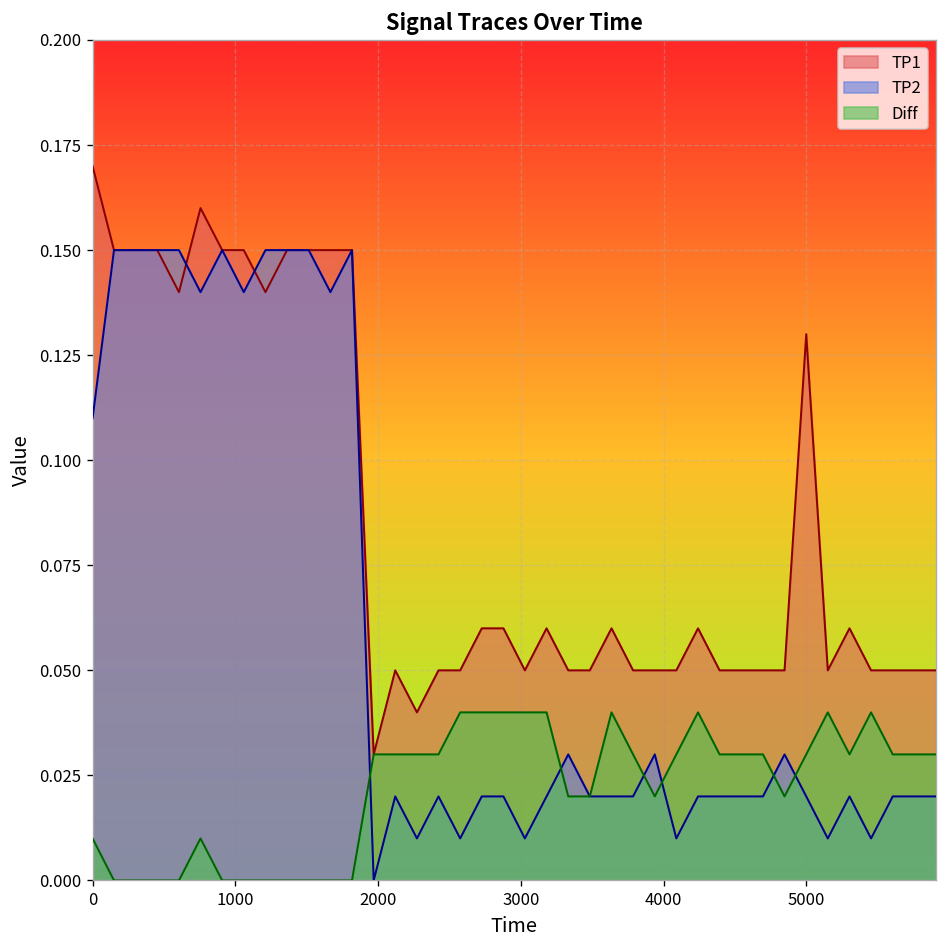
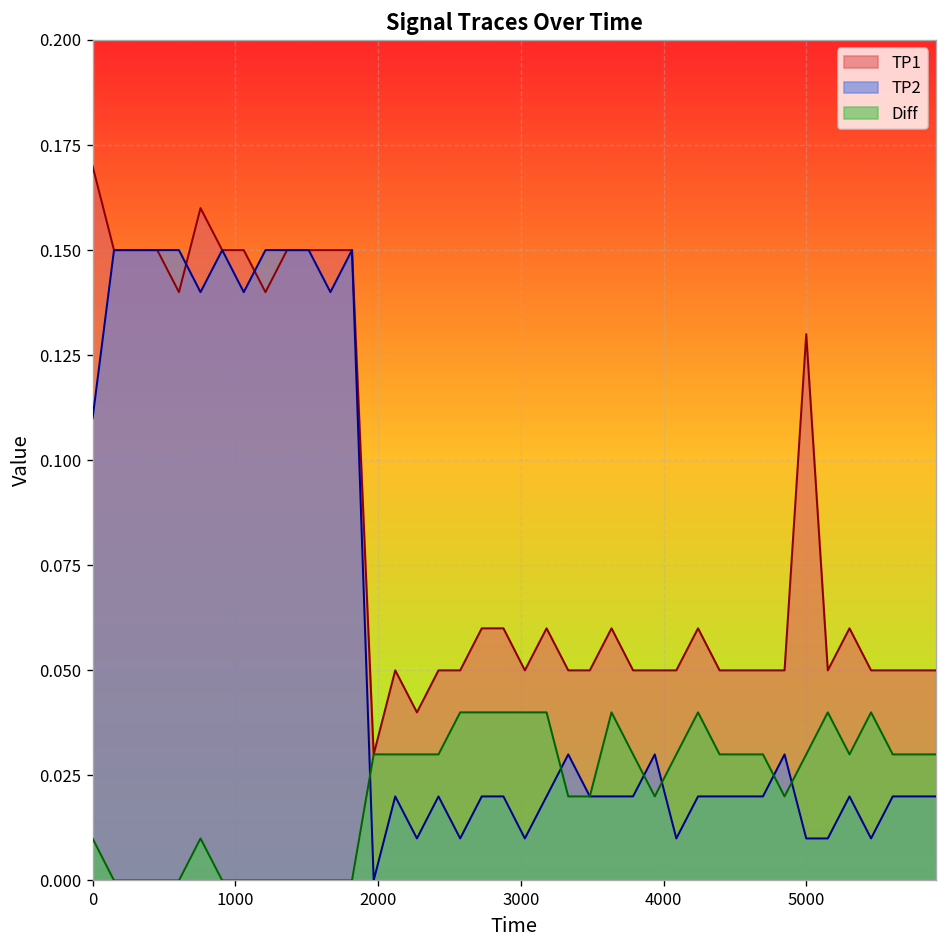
  {
    "TP1": {
      "0": 0.17,
      "5000": 0.13
    },
    "TP2": {
      "0": 0.11,
-     "5000": 0.02
+     "5000": 0.01
    },
    "Diff": {
      "0": 0.01,
      "5000": 0.03
    }
  }
